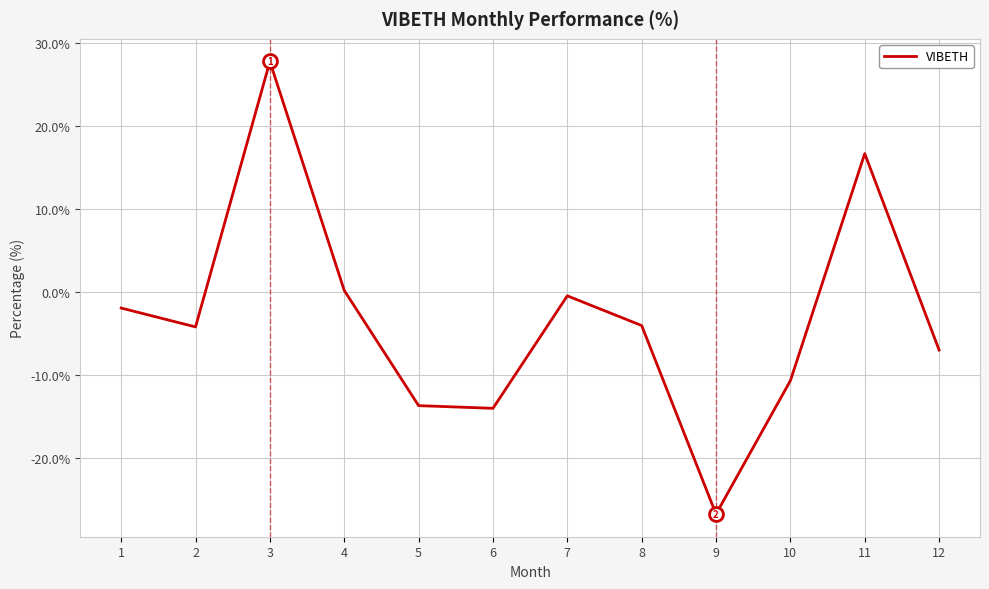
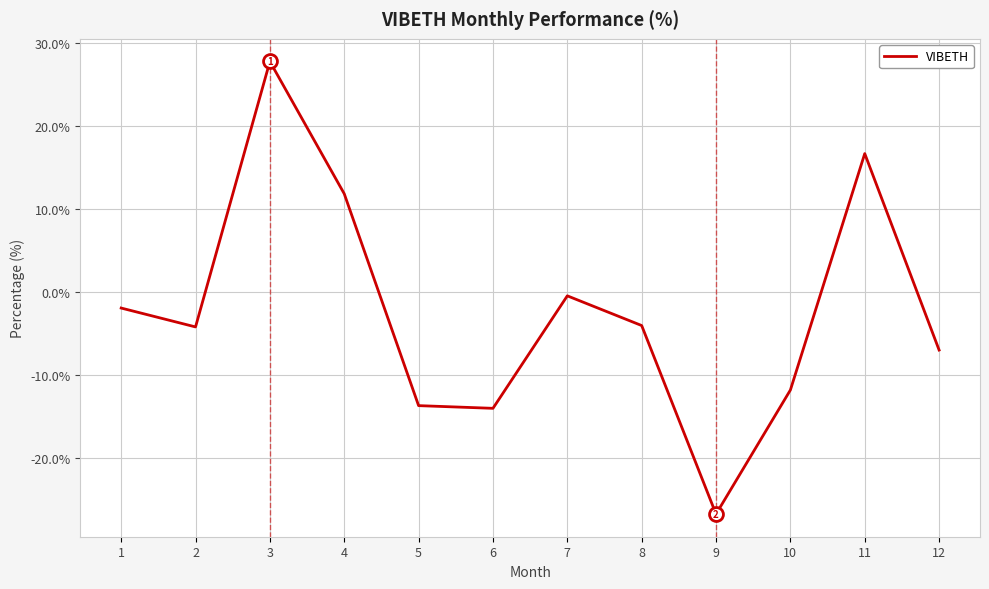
  {
    "VIBETH": {
      "1": "-2%",
      "2": "-4%",
-     "4": "0%",
+     "4": "12%",
      "5": "-14%",
      "6": "-14%",
      "7": "0%",
      "8": "-4%",
-     "10": "-11%",
+     "10": "-12%",
      "11": "17%",
      "12": "-7%"
    }
  }
